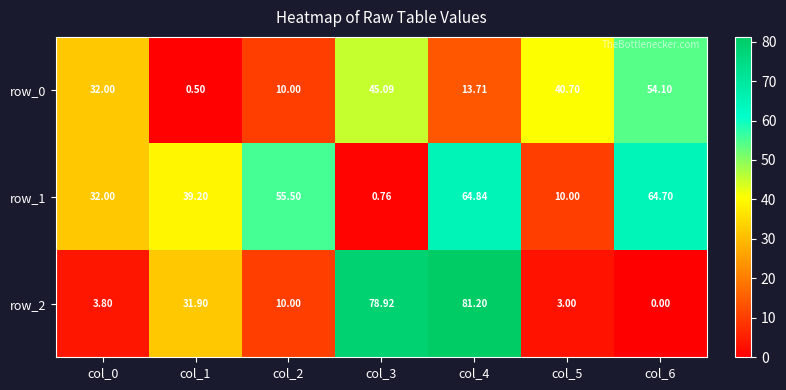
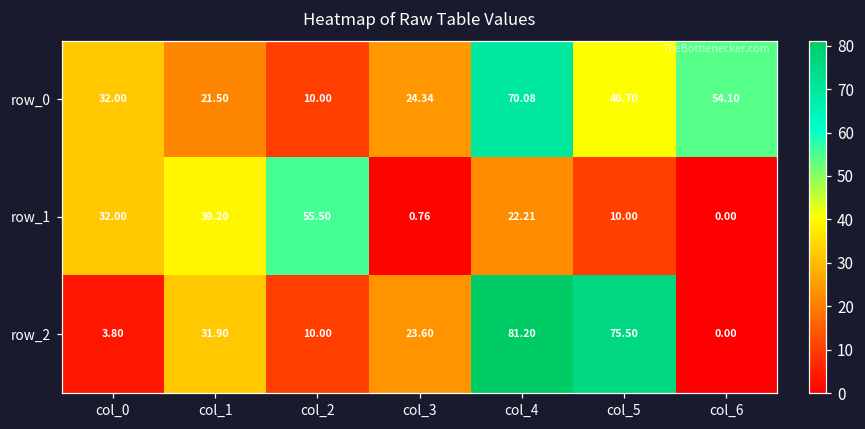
  {
    "row_0": {
      "col_0": 32.00,
-     "col_1": 0.50,
+     "col_1": 21.50,
      "col_2": 10.00,
-     "col_3": 45.09,
-     "col_4": 13.71,
+     "col_3": 24.34,
+     "col_4": 70.08,
      "col_5": 40.70
    },
    "row_1": {
      "col_0": 32.00,
      "col_1": 39.20,
      "col_2": 55.50,
      "col_3": 0.76,
-     "col_4": 64.84,
+     "col_4": 22.21,
      "col_5": 10.00,
-     "col_6": 64.70
+     "col_6": 0.00
    },
    "row_2": {
      "col_0": 3.80,
      "col_1": 31.90,
      "col_2": 10.00,
-     "col_3": 78.92,
+     "col_3": 23.60,
      "col_4": 81.20,
-     "col_5": 3.00,
+     "col_5": 75.50,
      "col_6": 0.00
    }
  }
